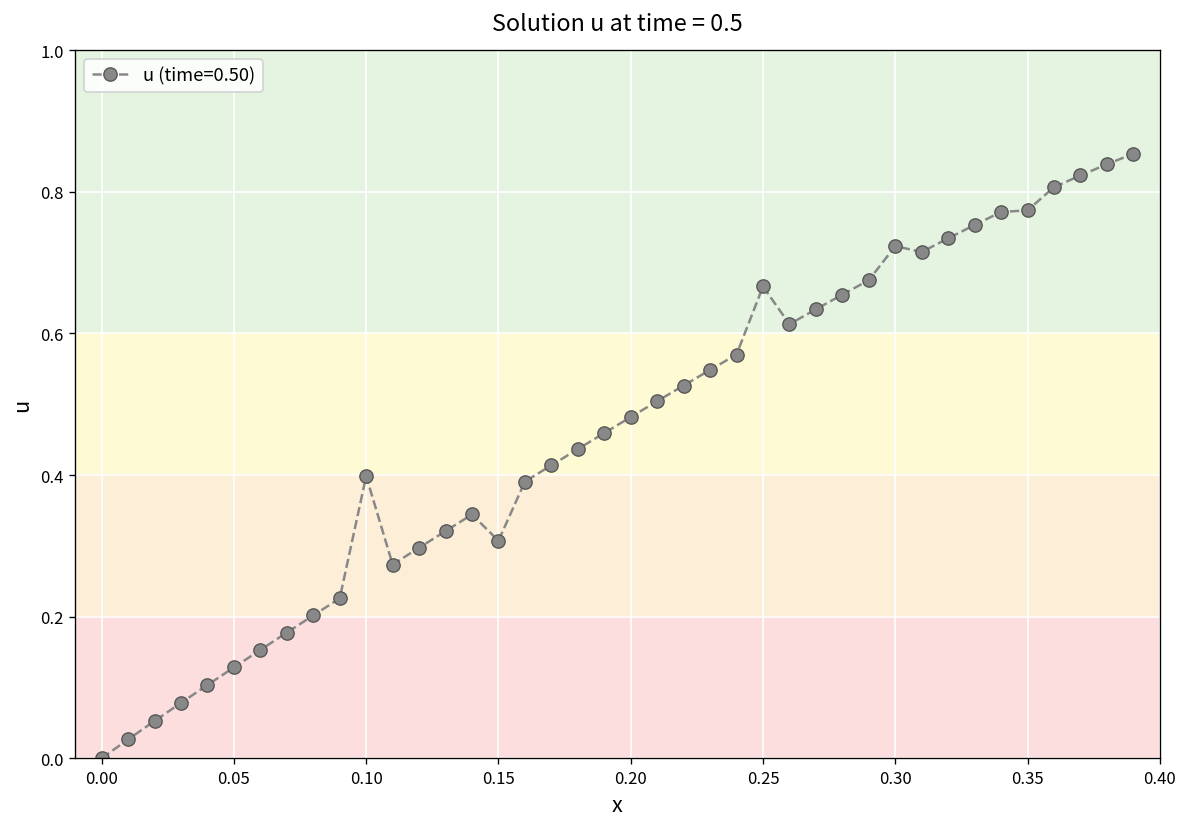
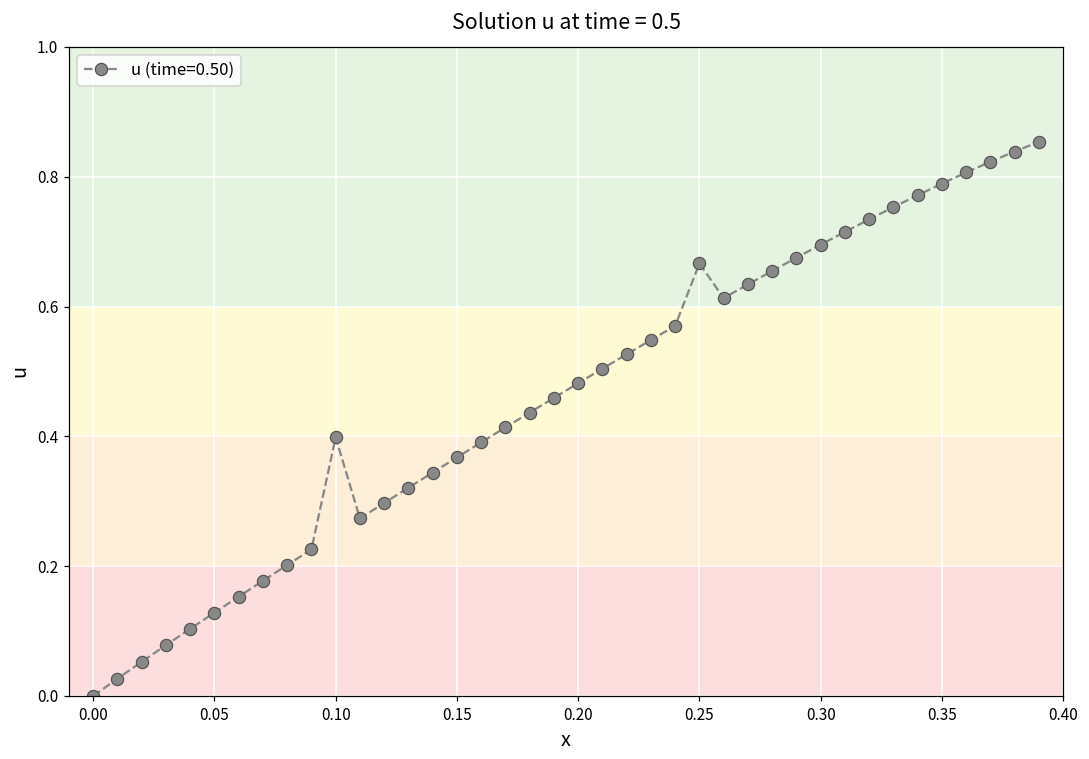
  {
    "0.00": 0.00,
    "0.05": 0.13,
    "0.10": 0.40,
-   "0.15": 0.31,
+   "0.15": 0.37,
    "0.20": 0.48,
    "0.25": 0.67,
-   "0.30": 0.72,
-   "0.35": 0.77
+   "0.30": 0.70,
+   "0.35": 0.79
  }
